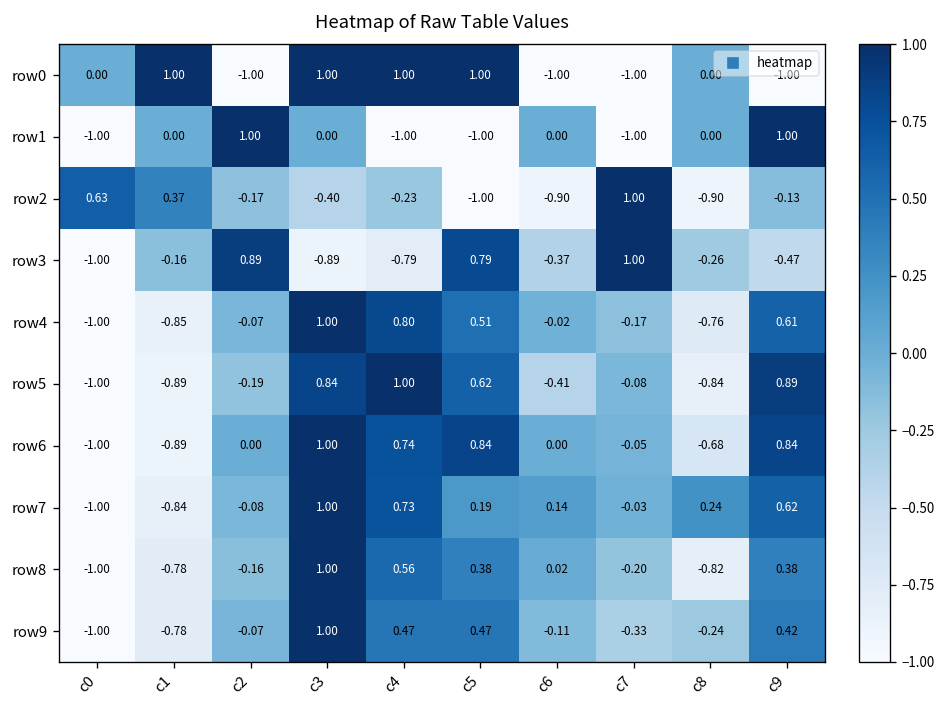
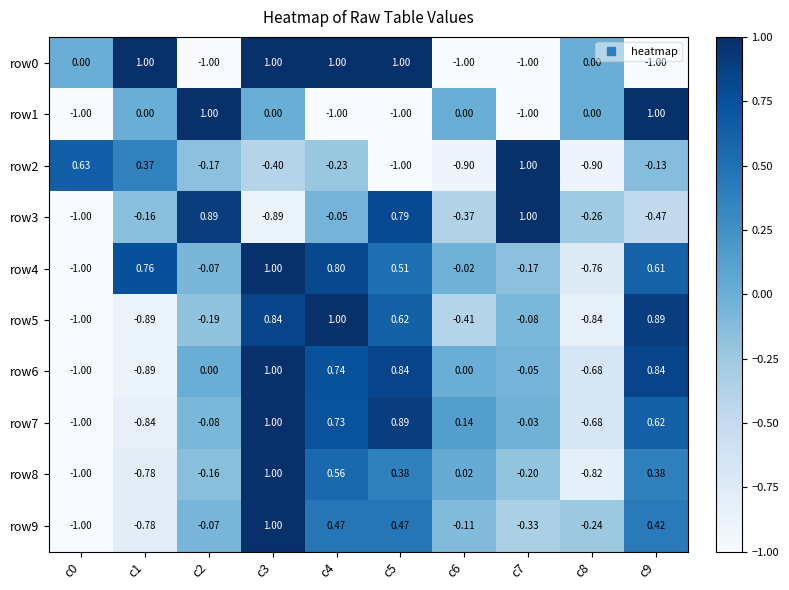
  {
    "row0": {
      "c0": 0.00,
      "c1": 1.00,
      "c2": -1.00,
      "c3": 1.00,
      "c4": 1.00,
      "c5": 1.00,
      "c6": -1.00,
      "c7": -1.00
    },
    "row1": {
      "c0": -1.00,
      "c1": 0.00,
      "c2": 1.00,
      "c3": 0.00,
      "c4": -1.00,
      "c5": -1.00,
      "c6": 0.00,
      "c7": -1.00,
      "c8": 0.00,
      "c9": 1.00
    },
    "row2": {
      "c0": 0.63,
      "c1": 0.37,
      "c2": -0.17,
      "c3": -0.40,
      "c4": -0.23,
      "c5": -1.00,
      "c6": -0.90,
      "c7": 1.00,
      "c8": -0.90,
      "c9": -0.13
    },
    "row3": {
      "c0": -1.00,
      "c1": -0.16,
      "c2": 0.89,
      "c3": -0.89,
-     "c4": -0.79,
+     "c4": -0.05,
      "c5": 0.79,
      "c6": -0.37,
      "c7": 1.00,
      "c8": -0.26,
      "c9": -0.47
    },
    "row4": {
      "c0": -1.00,
-     "c1": -0.85,
+     "c1": 0.76,
      "c2": -0.07,
      "c3": 1.00,
      "c4": 0.80,
      "c5": 0.51,
      "c6": -0.02,
      "c7": -0.17,
      "c8": -0.76,
      "c9": 0.61
    },
    "row5": {
      "c0": -1.00,
      "c1": -0.89,
      "c2": -0.19,
      "c3": 0.84,
      "c4": 1.00,
      "c5": 0.62,
      "c6": -0.41,
      "c7": -0.08,
      "c8": -0.84,
      "c9": 0.89
    },
    "row6": {
      "c0": -1.00,
      "c1": -0.89,
      "c2": 0.00,
      "c3": 1.00,
      "c4": 0.74,
      "c5": 0.84,
      "c6": 0.00,
      "c7": -0.05,
      "c8": -0.68,
      "c9": 0.84
    },
    "row7": {
      "c0": -1.00,
      "c1": -0.84,
      "c2": -0.08,
      "c3": 1.00,
      "c4": 0.73,
-     "c5": 0.19,
+     "c5": 0.89,
      "c6": 0.14,
      "c7": -0.03,
-     "c8": 0.24,
+     "c8": -0.68,
      "c9": 0.62
    },
    "row8": {
      "c0": -1.00,
      "c1": -0.78,
      "c2": -0.16,
      "c3": 1.00,
      "c4": 0.56,
      "c5": 0.38,
      "c6": 0.02,
      "c7": -0.20,
      "c8": -0.82,
      "c9": 0.38
    },
    "row9": {
      "c0": -1.00,
      "c1": -0.78,
      "c2": -0.07,
      "c3": 1.00,
      "c4": 0.47,
      "c5": 0.47,
      "c6": -0.11,
      "c7": -0.33,
      "c8": -0.24,
      "c9": 0.42
    }
  }
